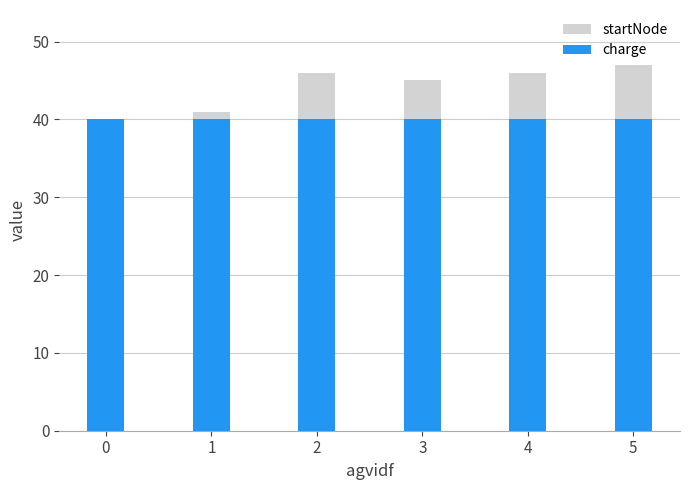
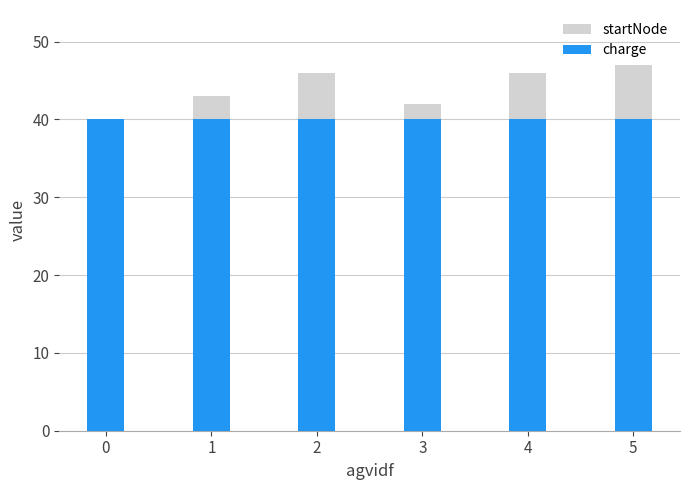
  {
    "startNode": {
-     "1": 41,
+     "1": 43,
      "2": 46,
-     "3": 45,
+     "3": 42,
      "4": 46,
      "5": 47
    },
    "charge": {
      "0": 40
    }
  }
